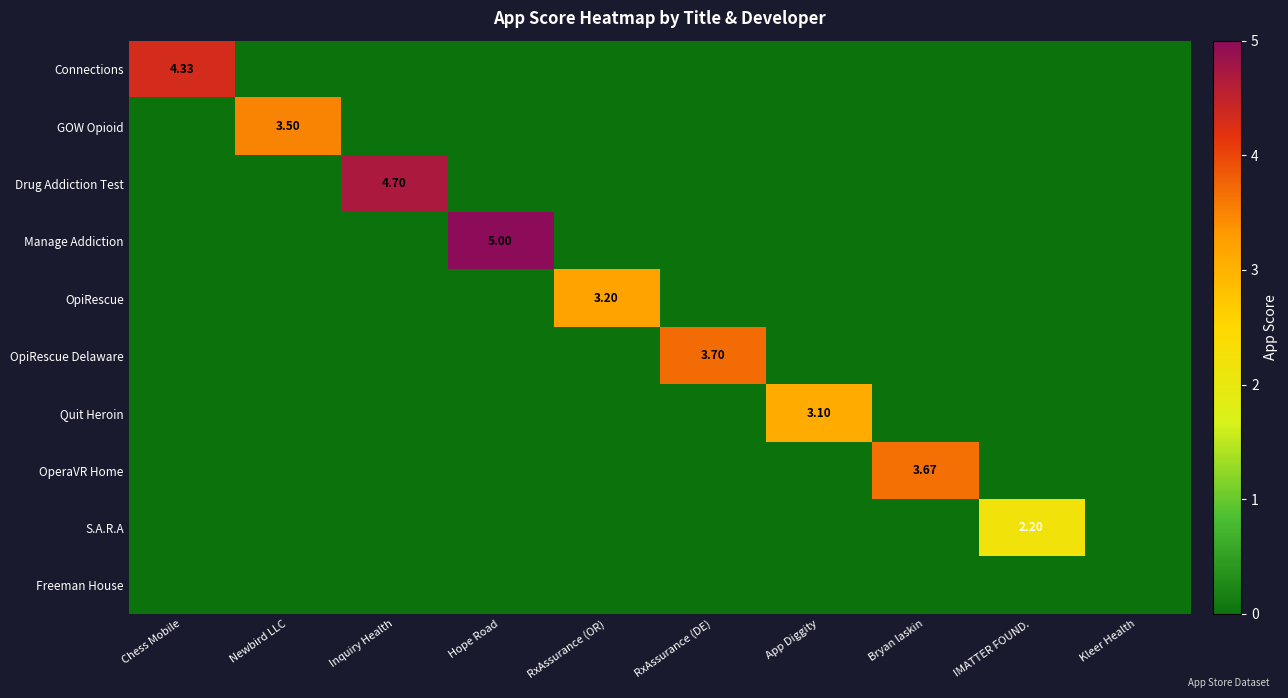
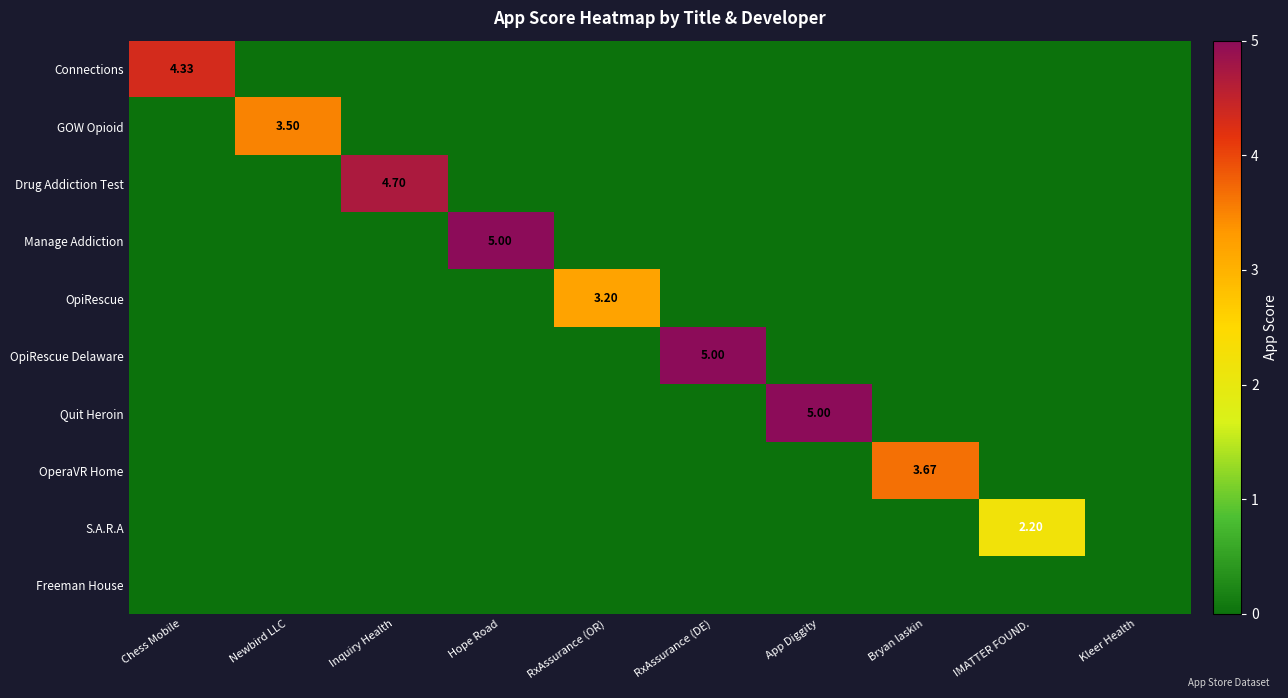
  {
    "Connections": {
      "Chess Mobile": 4.33
    },
    "GOW Opioid": {
      "Newbird LLC": 3.50
    },
    "Drug Addiction Test": {
      "Inquiry Health": 4.70
    },
    "Manage Addiction": {
      "Hope Road": 5.00
    },
    "OpiRescue": {
      "RxAssurance (OR)": 3.20
    },
    "OpiRescue Delaware": {
-     "RxAssurance (DE)": 3.70
+     "RxAssurance (DE)": 5.00
    },
    "Quit Heroin": {
-     "App Diggity": 3.10
+     "App Diggity": 5.00
    },
    "OperaVR Home": {
      "Bryan laskin": 3.67
    },
    "S.A.R.A": {
      "IMATTER FOUND.": 2.20
    }
  }
